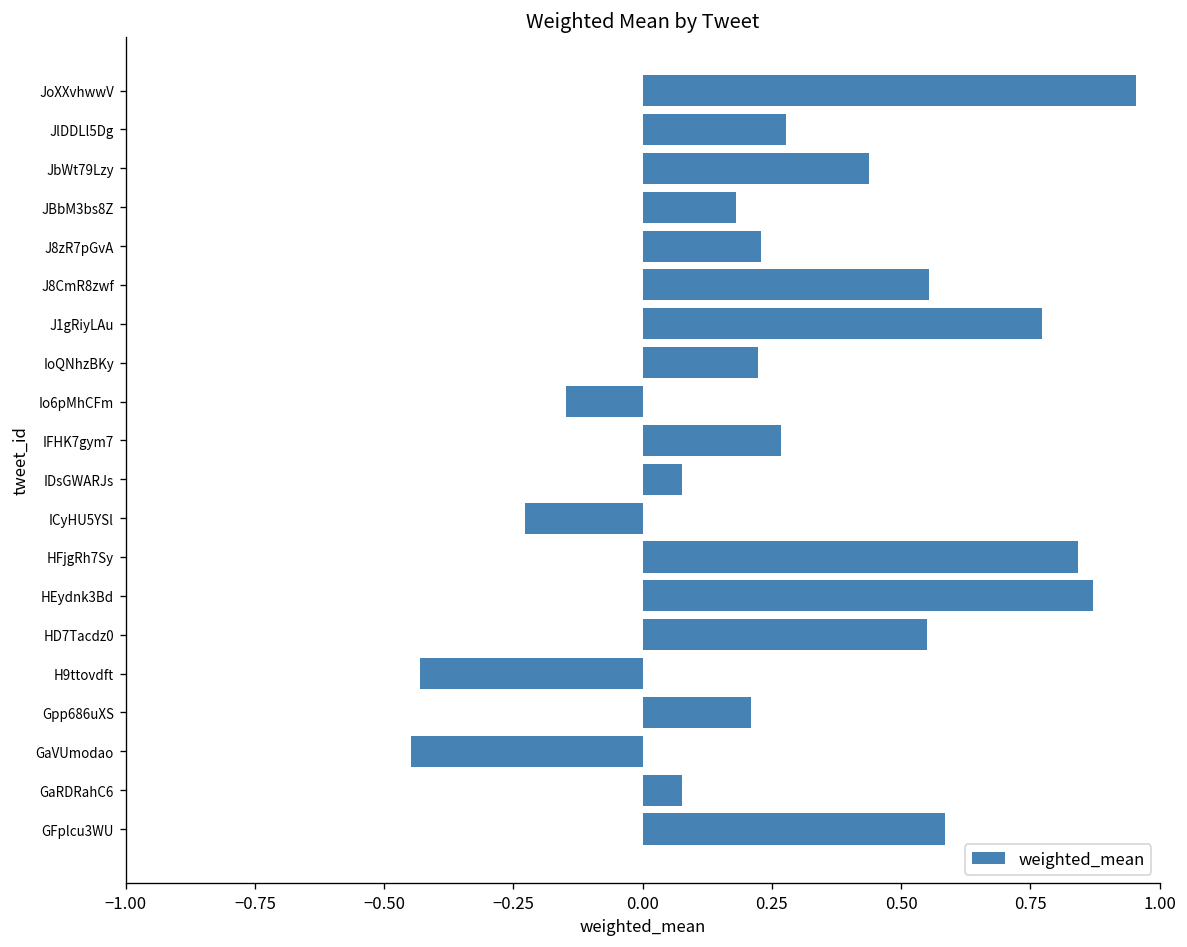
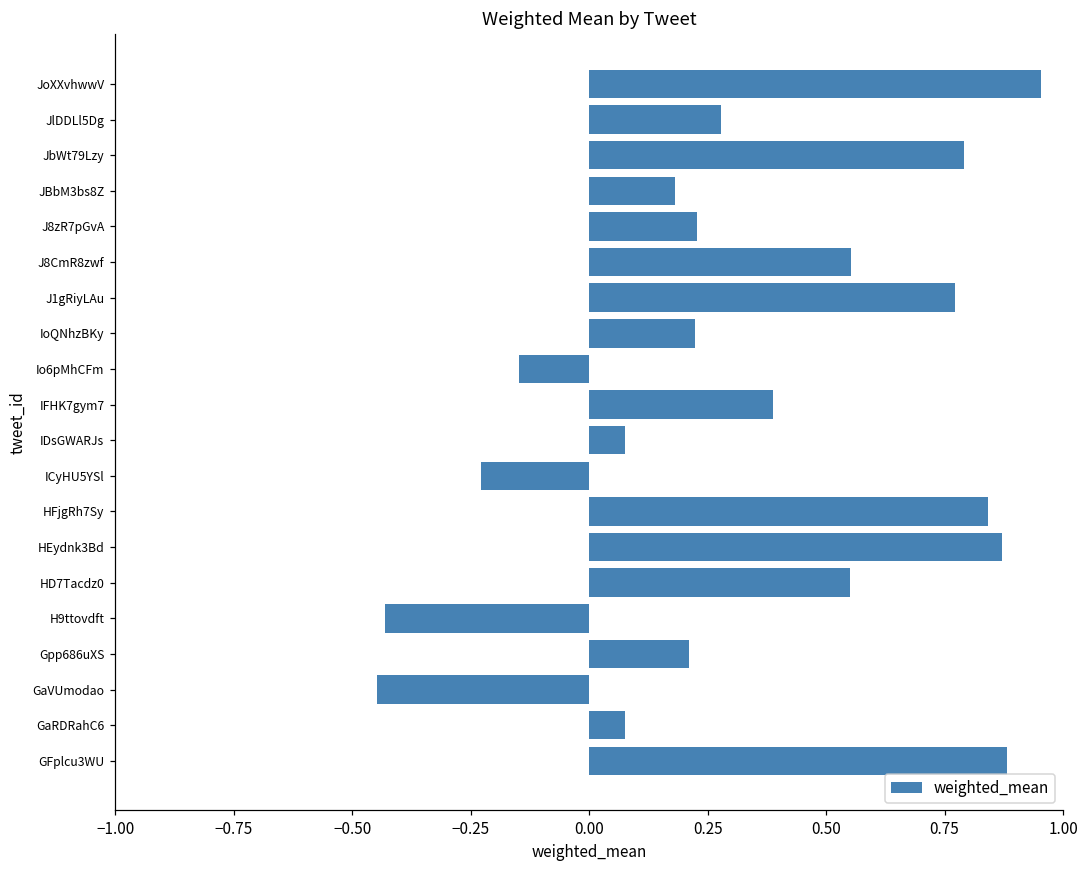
  {
    "JoXXvhwwV": 0.95,
    "JlDDLl5Dg": 0.28,
-   "JbWt79Lzy": 0.44,
+   "JbWt79Lzy": 0.79,
    "JBbM3bs8Z": 0.18,
    "J8zR7pGvA": 0.23,
    "J8CmR8zwf": 0.55,
    "J1gRiyLAu": 0.77,
    "IoQNhzBKy": 0.22,
    "Io6pMhCFm": -0.15,
-   "IFHK7gym7": 0.27,
+   "IFHK7gym7": 0.39,
    "IDsGWARJs": 0.08,
    "ICyHU5YSl": -0.23,
    "HFjgRh7Sy": 0.84,
    "HEydnk3Bd": 0.87,
    "HD7Tacdz0": 0.55,
    "H9ttovdft": -0.43,
    "Gpp686uXS": 0.21,
    "GaVUmodao": -0.45,
    "GaRDRahC6": 0.08,
-   "GFplcu3WU": 0.58
+   "GFplcu3WU": 0.88
  }
